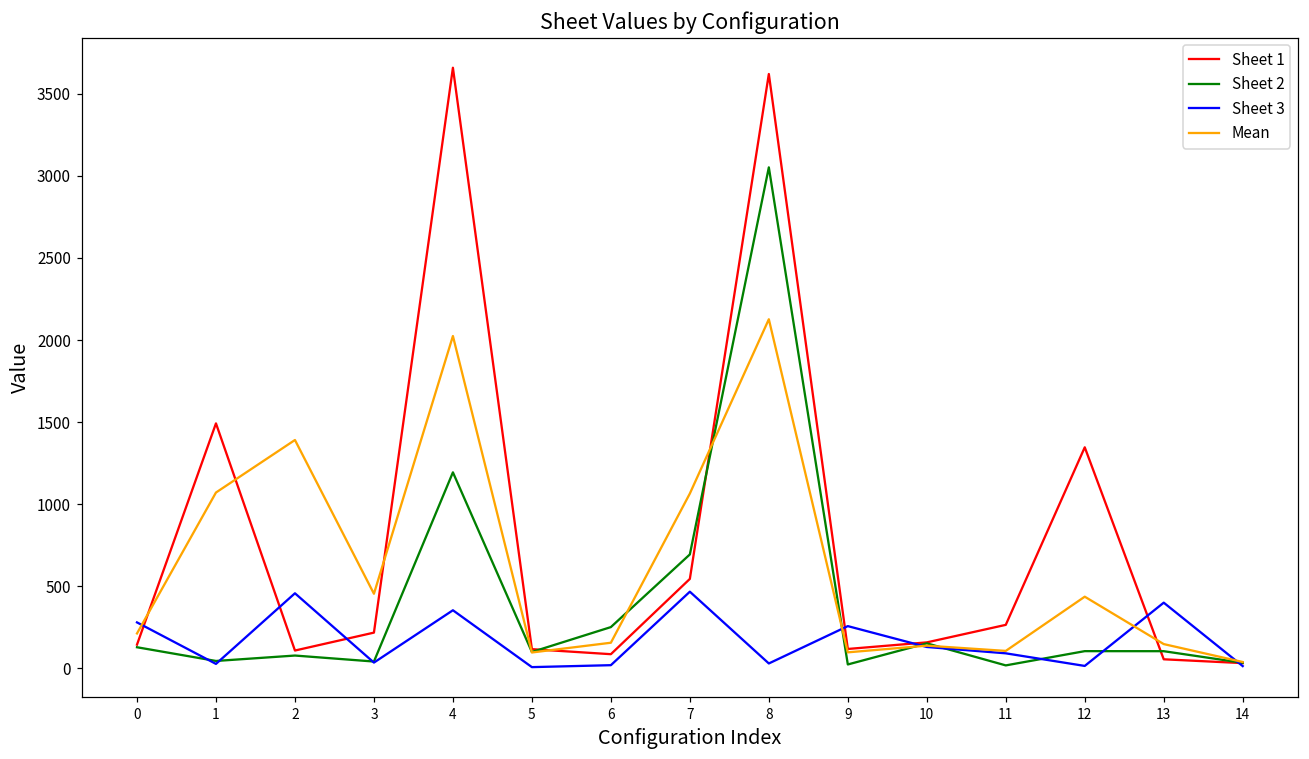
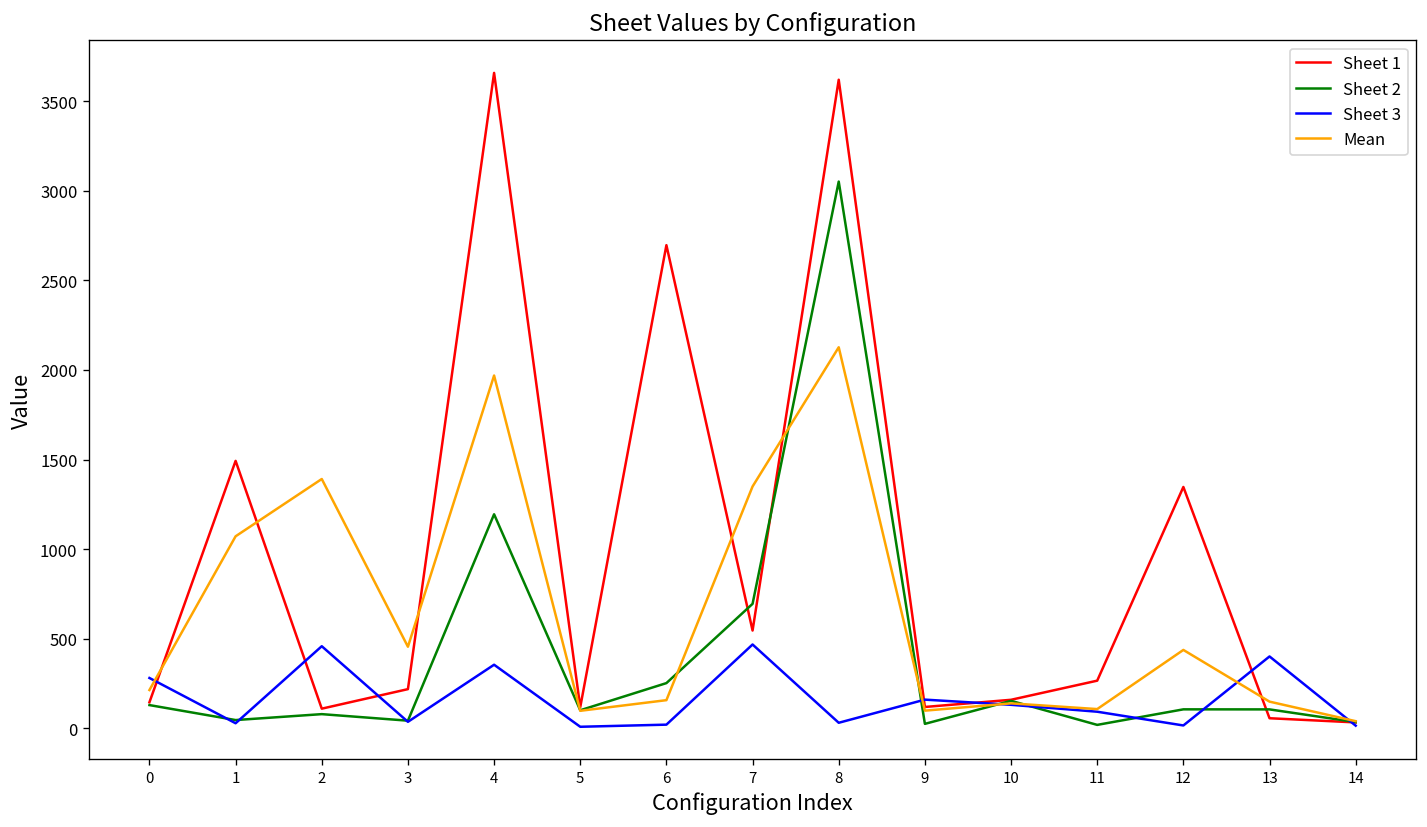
  {
    "Sheet 1": {
      "1": 1490,
      "2": 110,
      "3": 220,
      "4": 3660,
      "5": 120,
-     "6": 90,
+     "6": 2700,
      "7": 550,
      "8": 3620,
      "9": 120,
      "11": 270,
      "12": 1350,
      "13": 60
    },
    "Sheet 2": {
      "1": 50,
      "2": 80,
      "4": 1190,
      "6": 250,
      "7": 690,
      "8": 3050,
      "9": 20,
      "11": 20,
      "12": 110,
      "13": 110
    },
    "Sheet 3": {
      "0": 280,
      "1": 30,
      "2": 460,
      "4": 350,
      "5": 10,
      "6": 20,
      "7": 470,
      "8": 30,
-     "9": 260,
+     "9": 160,
      "12": 20,
      "13": 400,
      "14": 10
    },
    "Mean": {
      "0": 210,
      "1": 1070,
      "2": 1390,
      "3": 460,
-     "4": 2020,
+     "4": 1970,
      "6": 160,
-     "7": 1070,
+     "7": 1350,
      "8": 2130,
      "9": 100,
      "12": 440,
      "13": 150
    }
  }
